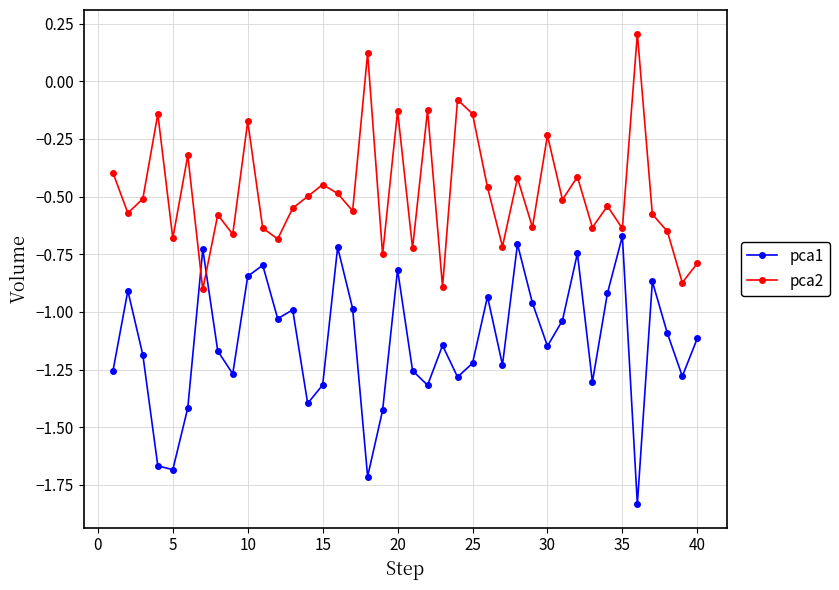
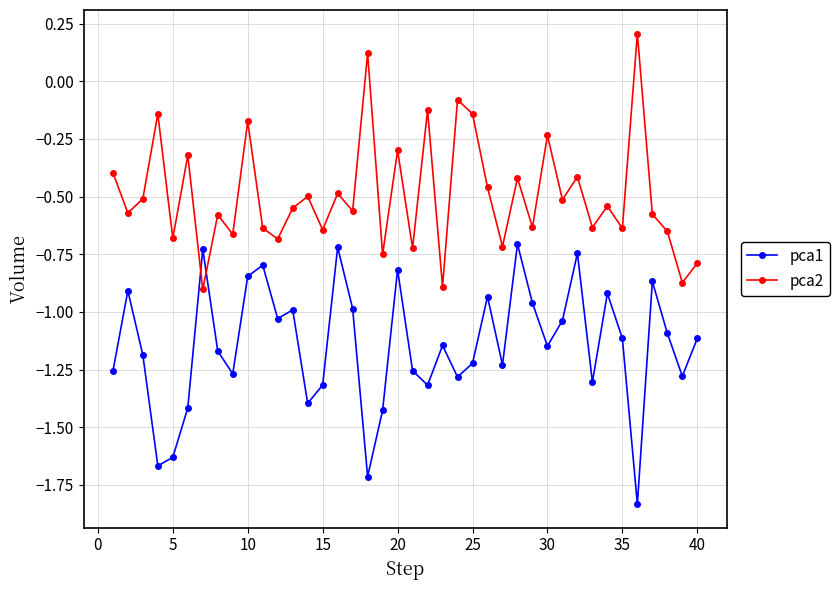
  {
    "pca1": {
-     "5": -1.68,
+     "5": -1.63,
      "10": -0.85,
      "15": -1.32,
      "20": -0.82,
      "25": -1.22,
      "30": -1.15,
-     "35": -0.67,
+     "35": -1.11,
      "40": -1.11
    },
    "pca2": {
      "5": -0.68,
      "10": -0.17,
-     "15": -0.45,
-     "20": -0.13,
+     "15": -0.64,
+     "20": -0.30,
      "25": -0.14,
      "30": -0.23,
      "35": -0.64,
      "40": -0.79
    }
  }
